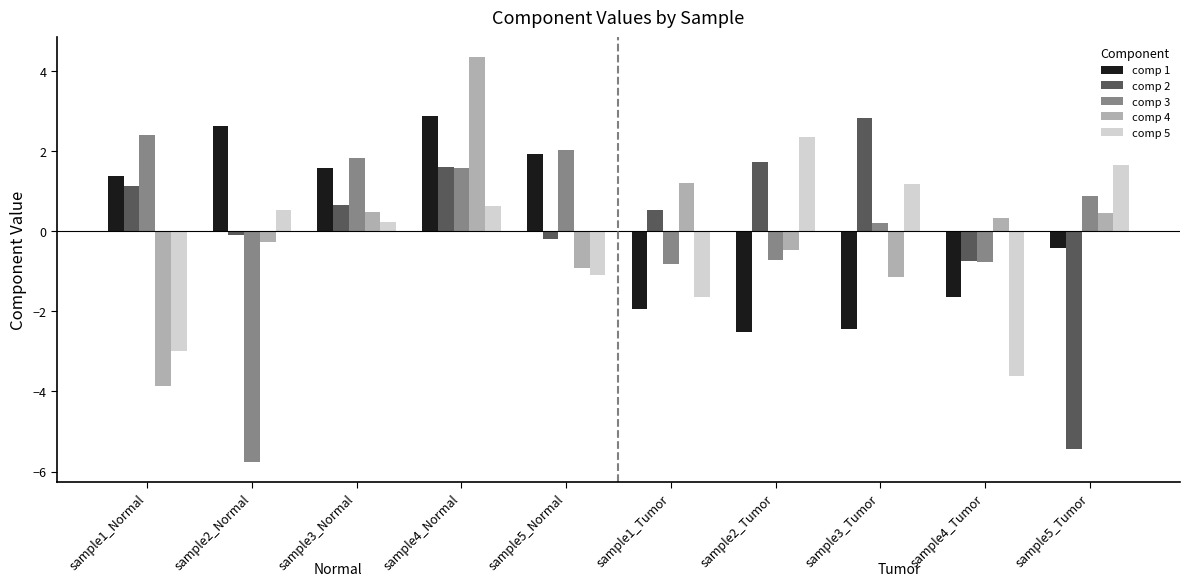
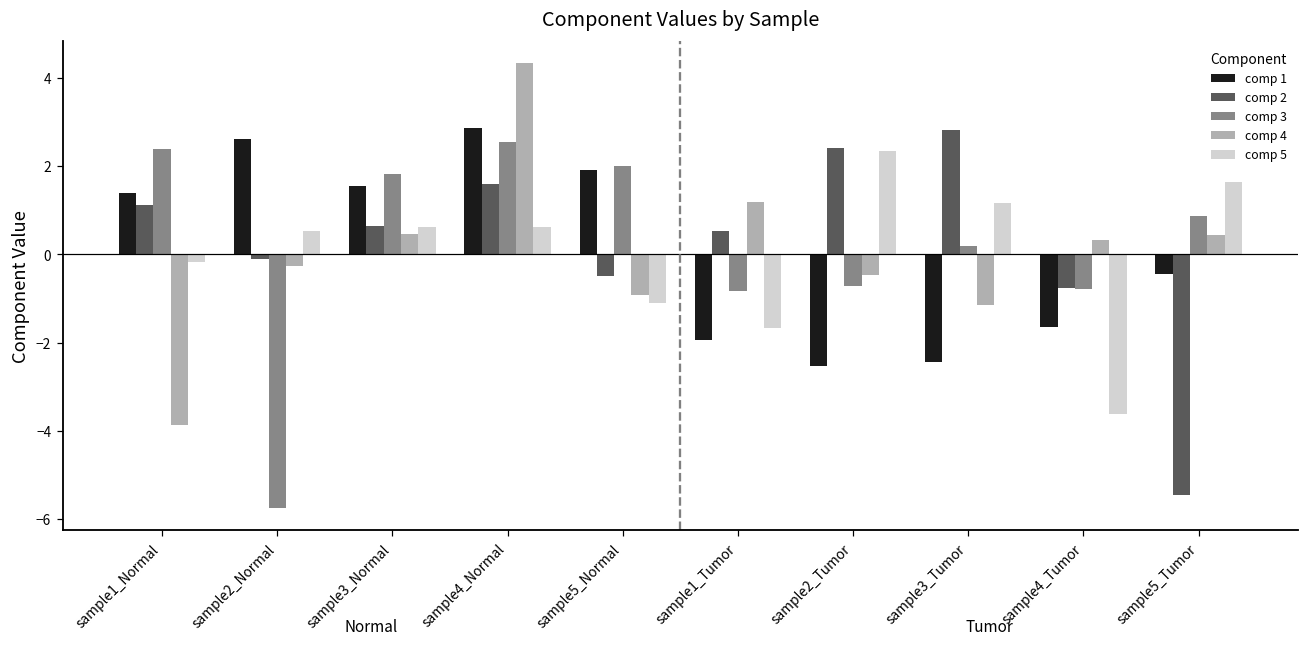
  {
    "comp 1": {
      "sample1_Normal": 1.4,
      "sample2_Normal": 2.6,
      "sample3_Normal": 1.6,
      "sample4_Normal": 2.9,
      "sample5_Normal": 1.9,
      "sample1_Tumor": -1.9,
      "sample2_Tumor": -2.5,
      "sample3_Tumor": -2.4,
      "sample4_Tumor": -1.6,
      "sample5_Tumor": -0.4
    },
    "comp 2": {
      "sample1_Normal": 1.1,
      "sample2_Normal": -0.1,
      "sample3_Normal": 0.6,
      "sample4_Normal": 1.6,
-     "sample5_Normal": -0.2,
+     "sample5_Normal": -0.5,
      "sample1_Tumor": 0.5,
-     "sample2_Tumor": 1.7,
+     "sample2_Tumor": 2.4,
      "sample3_Tumor": 2.8,
      "sample4_Tumor": -0.7,
      "sample5_Tumor": -5.5
    },
    "comp 3": {
      "sample1_Normal": 2.4,
      "sample2_Normal": -5.8,
      "sample3_Normal": 1.8,
-     "sample4_Normal": 1.6,
+     "sample4_Normal": 2.6,
      "sample5_Normal": 2.0,
      "sample1_Tumor": -0.8,
      "sample2_Tumor": -0.7,
      "sample3_Tumor": 0.2,
      "sample4_Tumor": -0.8,
      "sample5_Tumor": 0.9
    },
    "comp 4": {
      "sample1_Normal": -3.9,
      "sample2_Normal": -0.3,
      "sample3_Normal": 0.5,
      "sample4_Normal": 4.3,
      "sample5_Normal": -0.9,
      "sample1_Tumor": 1.2,
      "sample2_Tumor": -0.5,
      "sample3_Tumor": -1.2,
      "sample4_Tumor": 0.3,
      "sample5_Tumor": 0.4
    },
    "comp 5": {
-     "sample1_Normal": -3.0,
+     "sample1_Normal": -0.2,
      "sample2_Normal": 0.5,
-     "sample3_Normal": 0.2,
+     "sample3_Normal": 0.6,
      "sample4_Normal": 0.6,
      "sample5_Normal": -1.1,
      "sample1_Tumor": -1.7,
      "sample2_Tumor": 2.4,
      "sample3_Tumor": 1.2,
      "sample4_Tumor": -3.6,
      "sample5_Tumor": 1.7
    }
  }
